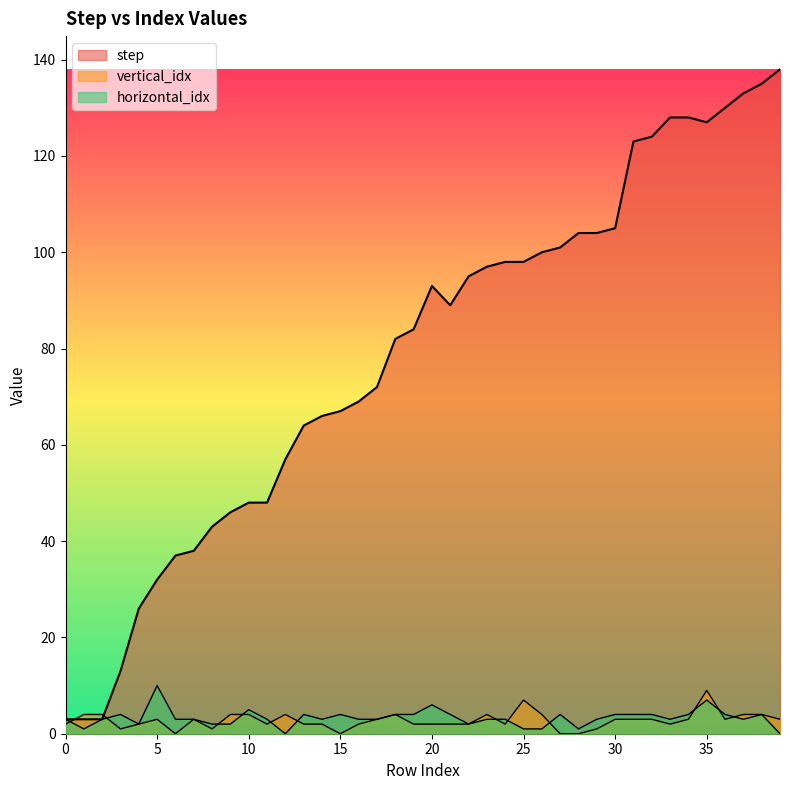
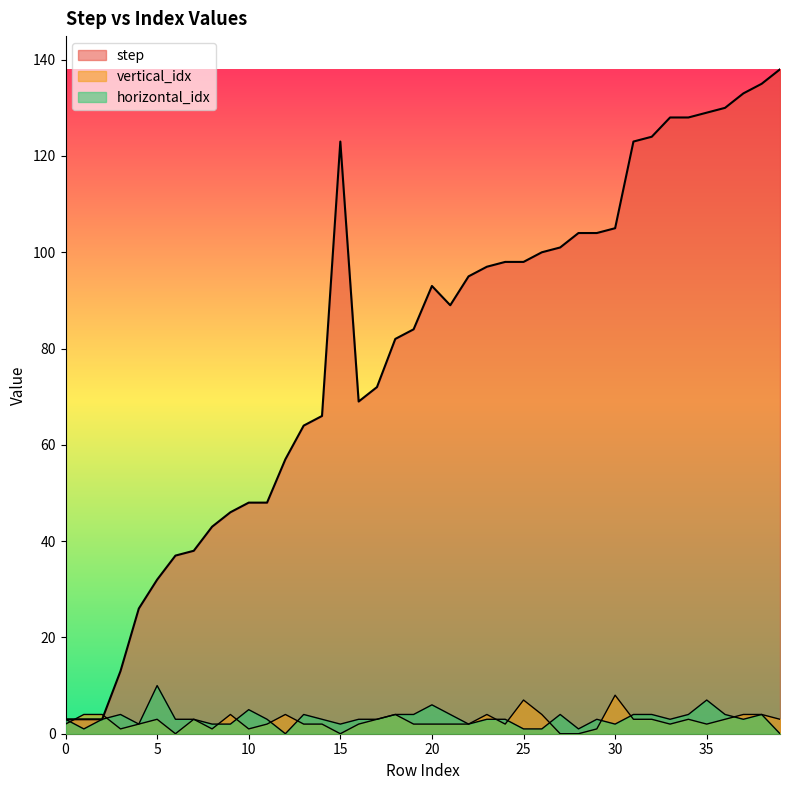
  {
    "step": {
      "5": 32,
      "10": 48,
-     "15": 67,
+     "15": 123,
      "20": 93,
      "25": 98,
      "30": 105,
-     "35": 127
+     "35": 129
    },
    "vertical_idx": {
      "0": 2,
      "5": 3,
-     "10": 4,
+     "10": 1,
      "15": 0,
      "20": 2,
      "25": 7,
-     "30": 3,
-     "35": 9
+     "30": 8,
+     "35": 2
    },
    "horizontal_idx": {
      "5": 10,
      "10": 5,
-     "15": 4,
+     "15": 2,
      "20": 6,
      "25": 1,
-     "30": 4,
+     "30": 2,
      "35": 7
    }
  }
